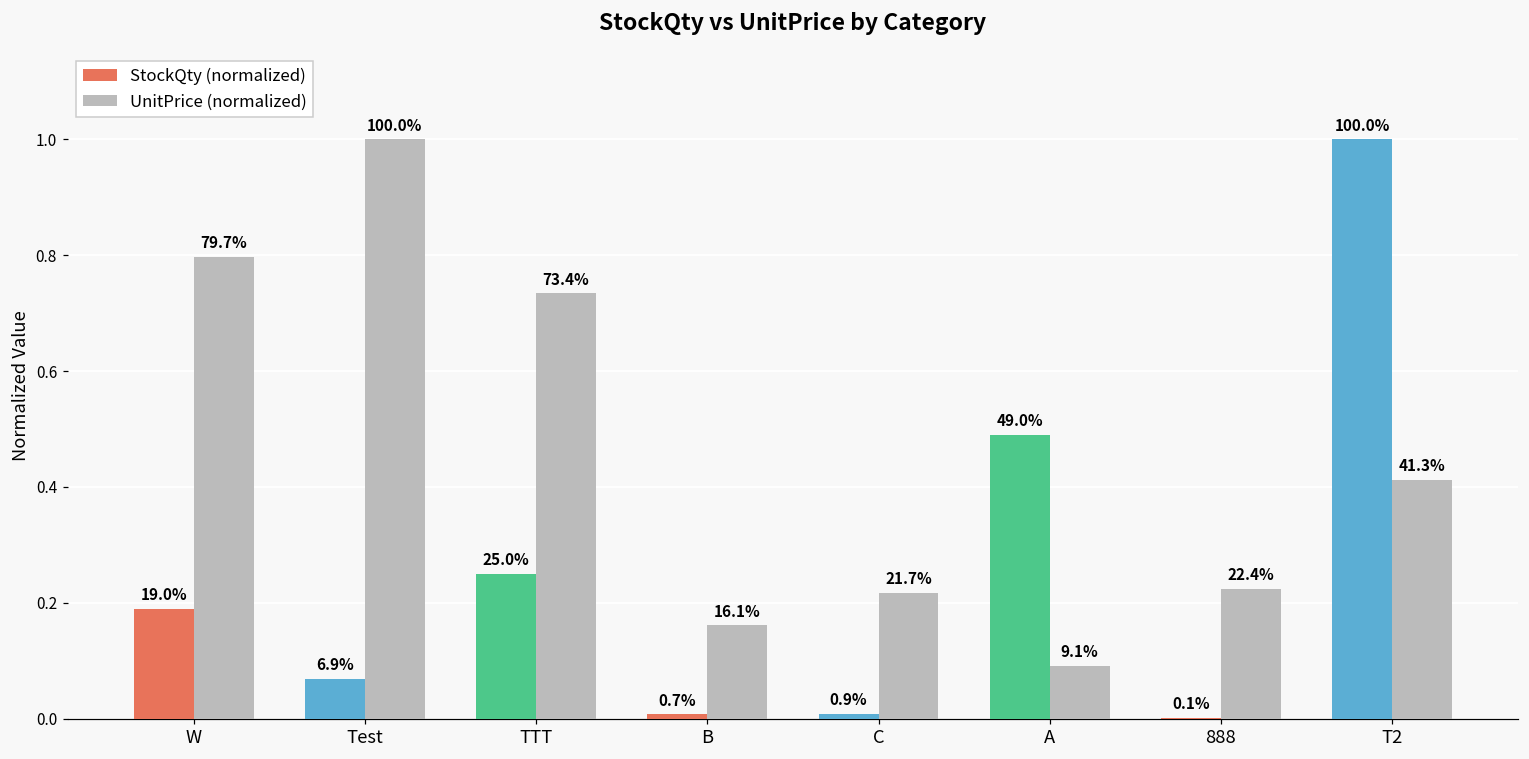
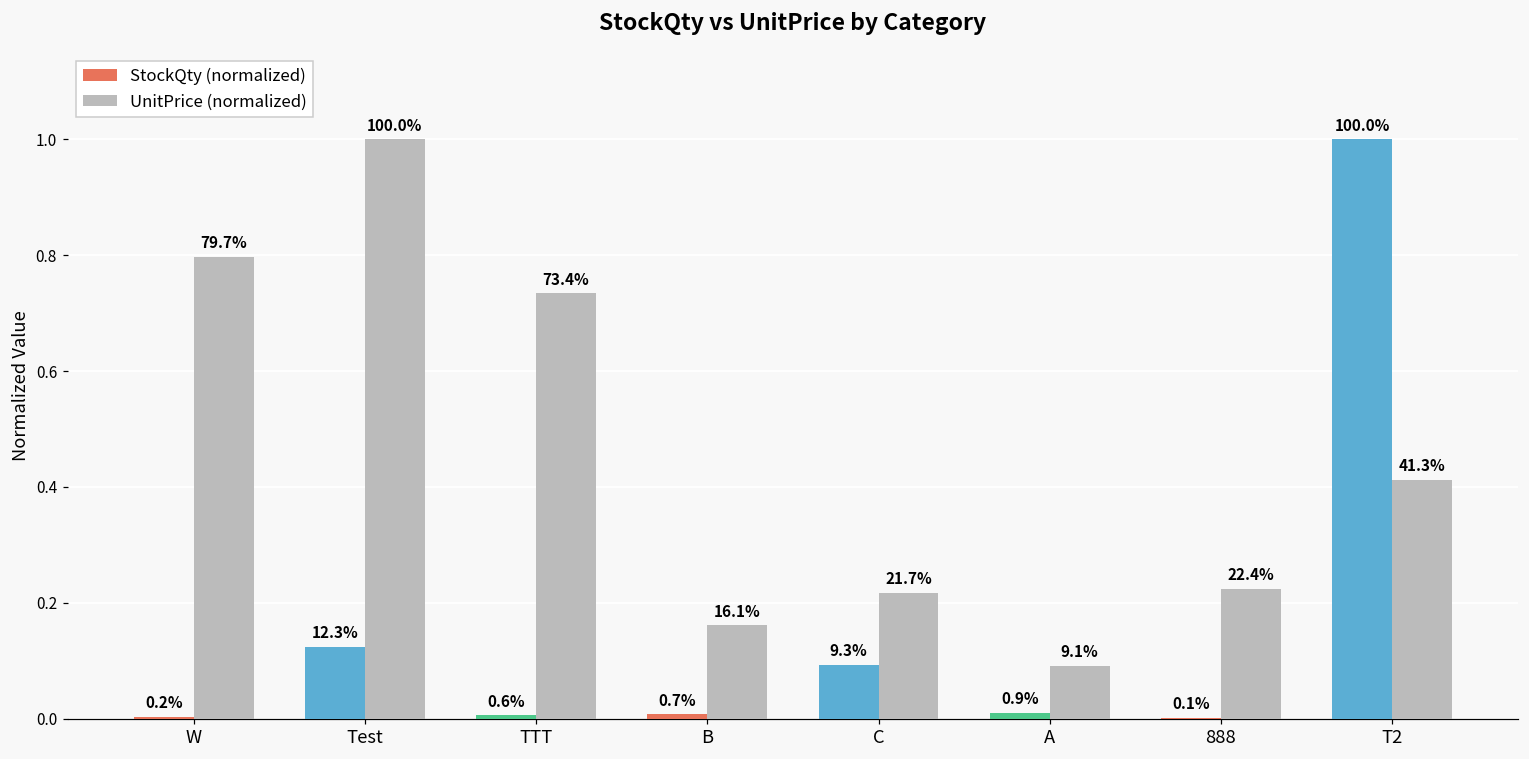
  {
    "StockQty (normalized)": {
-     "W": "19.0%",
-     "Test": "6.9%",
-     "TTT": "25.0%",
+     "W": "0.2%",
+     "Test": "12.3%",
+     "TTT": "0.6%",
      "B": "0.7%",
-     "C": "0.9%",
-     "A": "49.0%",
+     "C": "9.3%",
+     "A": "0.9%",
      "888": "0.1%",
      "T2": "100.0%"
    },
    "UnitPrice (normalized)": {
      "W": "79.7%",
      "Test": "100.0%",
      "TTT": "73.4%",
      "B": "16.1%",
      "C": "21.7%",
      "A": "9.1%",
      "888": "22.4%",
      "T2": "41.3%"
    }
  }
